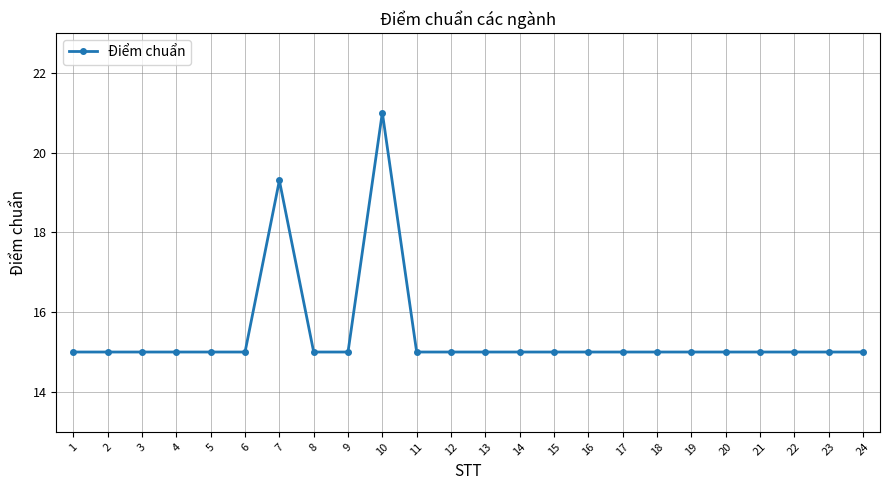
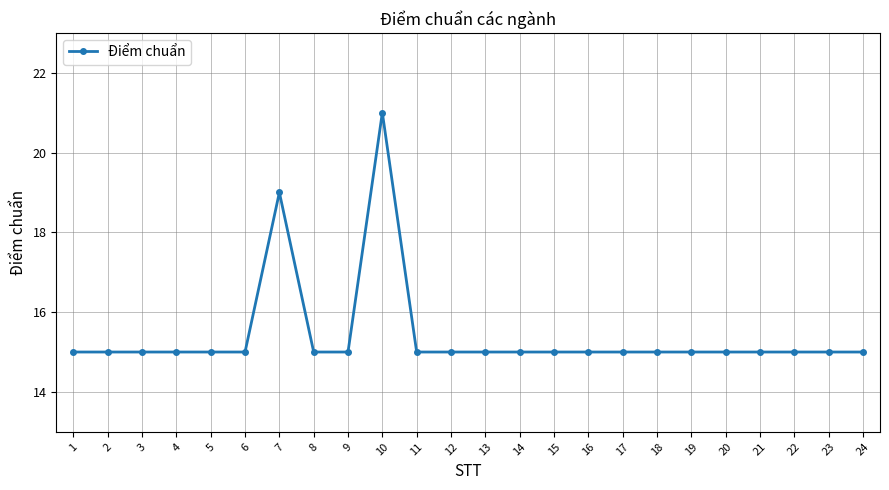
  {
    "1": 15.0,
    "2": 15.0,
    "3": 15.0,
    "4": 15.0,
    "5": 15.0,
    "6": 15.0,
-   "7": 19.3,
+   "7": 19.0,
    "8": 15.0,
    "9": 15.0,
    "10": 21.0,
    "11": 15.0,
    "12": 15.0,
    "13": 15.0,
    "14": 15.0,
    "15": 15.0,
    "16": 15.0,
    "17": 15.0,
    "18": 15.0,
    "19": 15.0,
    "20": 15.0,
    "21": 15.0,
    "22": 15.0,
    "23": 15.0,
    "24": 15.0
  }
